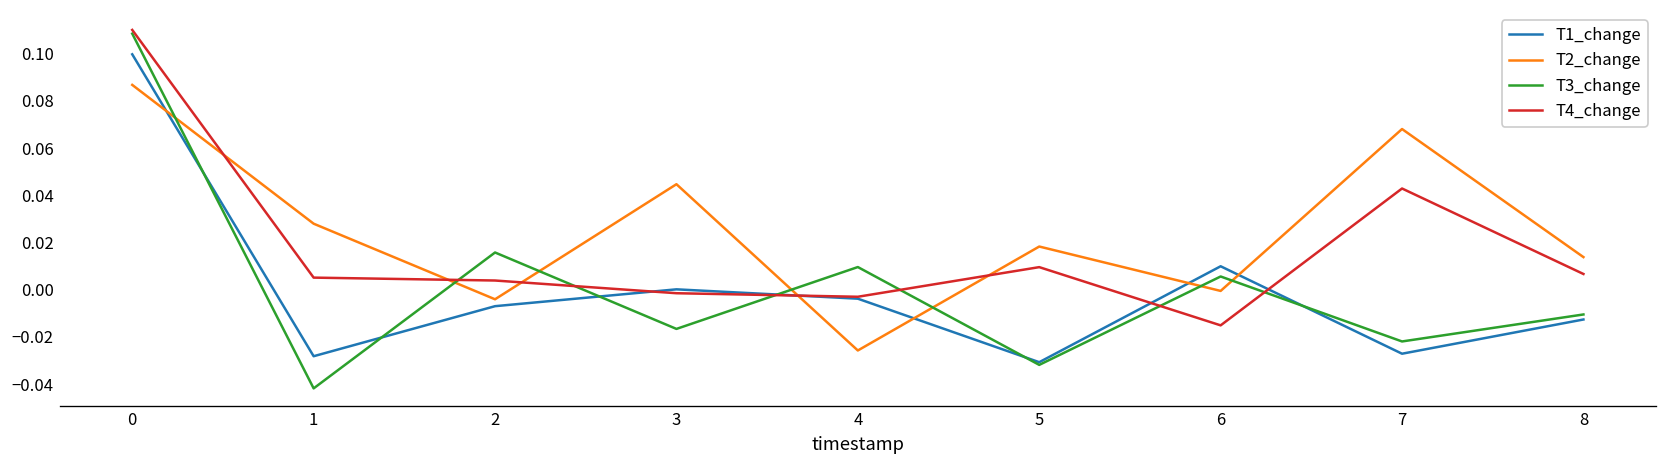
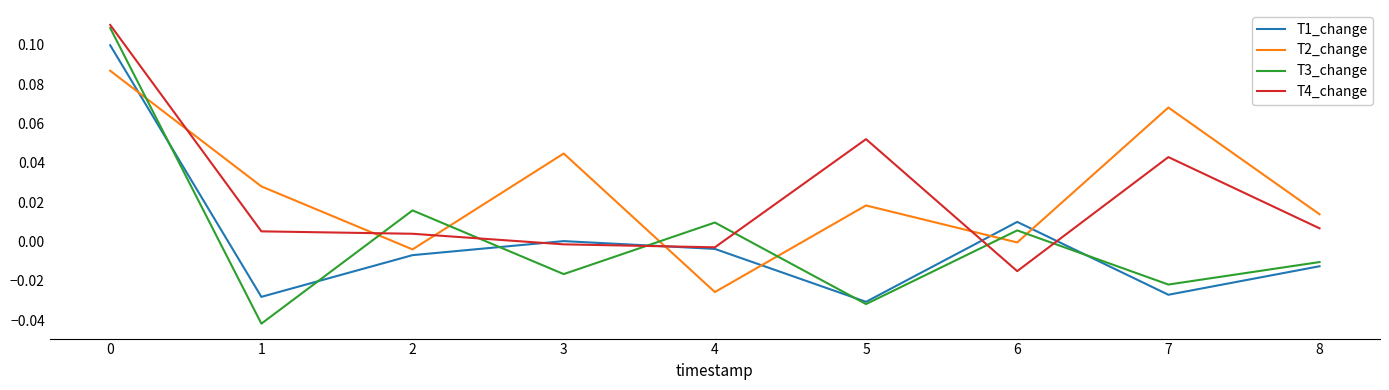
  {
    "T1_change": {
      "0": 0.100,
      "1": -0.028,
      "2": -0.007,
      "3": 0.000,
      "6": 0.010,
      "7": -0.027,
      "8": -0.013
    },
    "T2_change": {
      "0": 0.087,
      "1": 0.028,
      "2": -0.004,
      "3": 0.045,
      "4": -0.026,
      "5": 0.018,
      "6": -0.001,
      "7": 0.068,
      "8": 0.014
    },
    "T3_change": {
      "0": 0.108,
      "1": -0.042,
      "2": 0.016,
      "3": -0.017,
      "4": 0.010,
      "6": 0.006,
      "7": -0.022,
      "8": -0.010
    },
    "T4_change": {
      "0": 0.110,
      "1": 0.005,
      "2": 0.004,
      "3": -0.001,
-     "5": 0.010,
+     "5": 0.052,
      "6": -0.015,
      "7": 0.043,
      "8": 0.007
    }
  }
